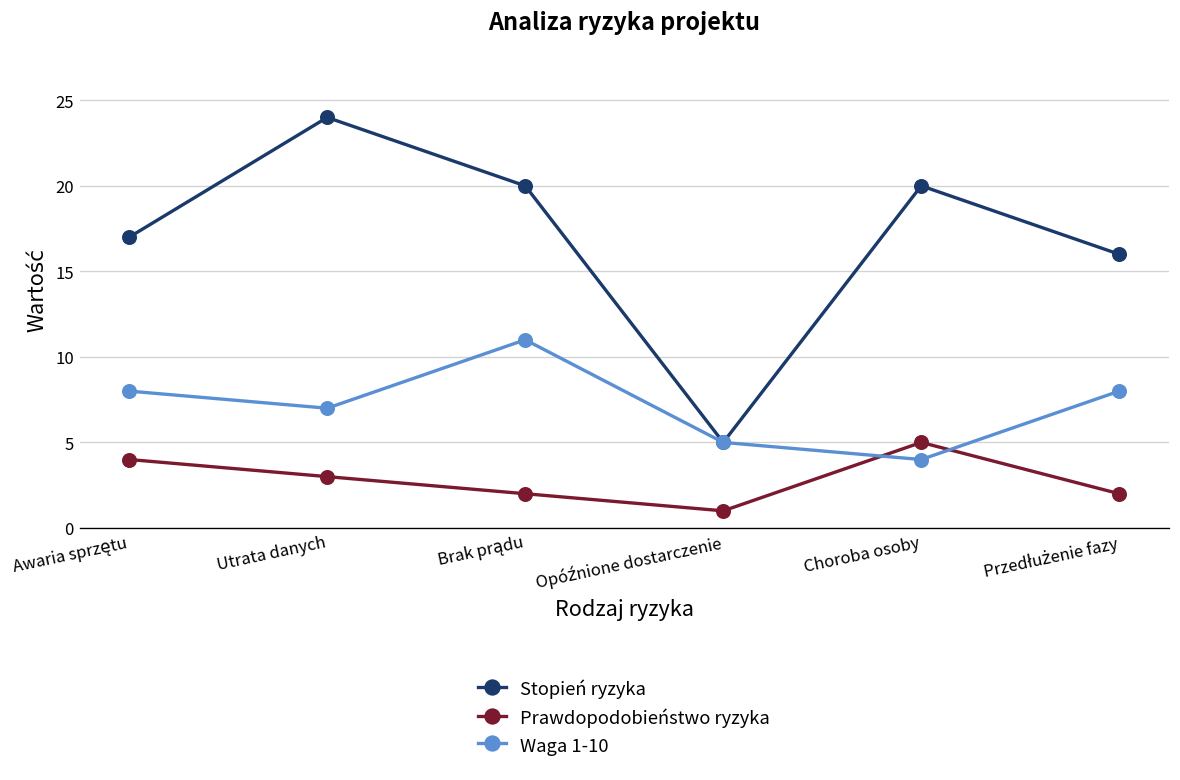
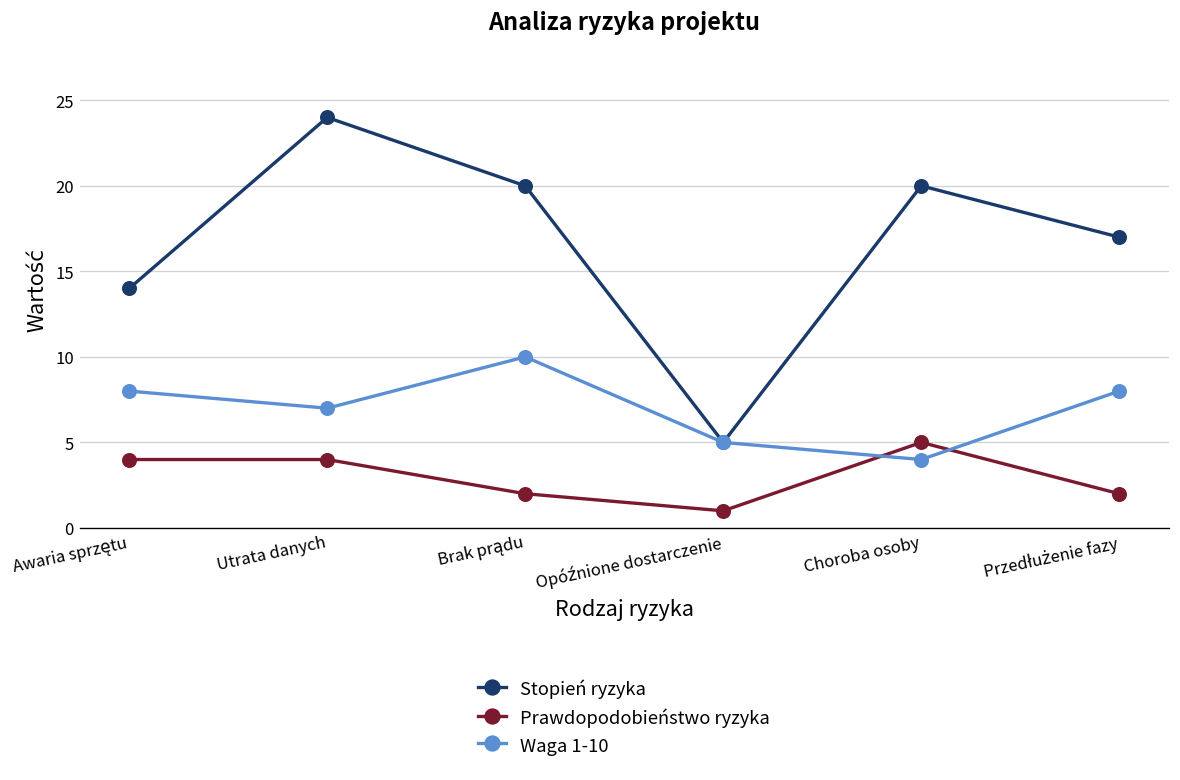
  {
    "Stopień ryzyka": {
-     "Awaria sprzętu": 17,
+     "Awaria sprzętu": 14,
      "Utrata danych": 24,
      "Brak prądu": 20,
      "Choroba osoby": 20,
-     "Przedłużenie fazy": 16
+     "Przedłużenie fazy": 17
    },
    "Prawdopodobieństwo ryzyka": {
      "Awaria sprzętu": 4,
-     "Utrata danych": 3,
+     "Utrata danych": 4,
      "Brak prądu": 2,
      "Opóźnione dostarczenie": 1,
      "Choroba osoby": 5,
      "Przedłużenie fazy": 2
    },
    "Waga 1-10": {
      "Awaria sprzętu": 8,
      "Utrata danych": 7,
-     "Brak prądu": 11,
+     "Brak prądu": 10,
      "Choroba osoby": 4,
      "Przedłużenie fazy": 8
    }
  }
